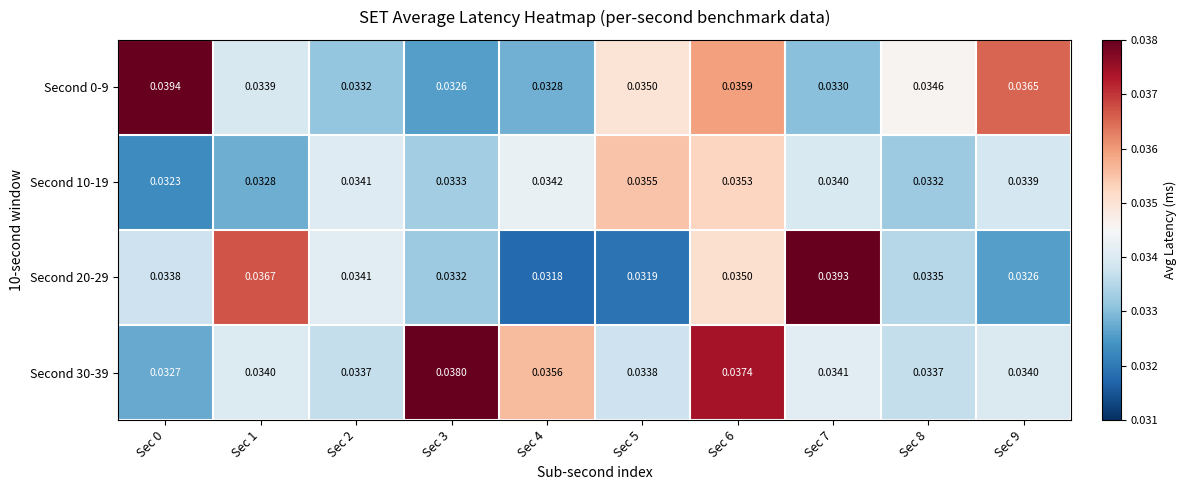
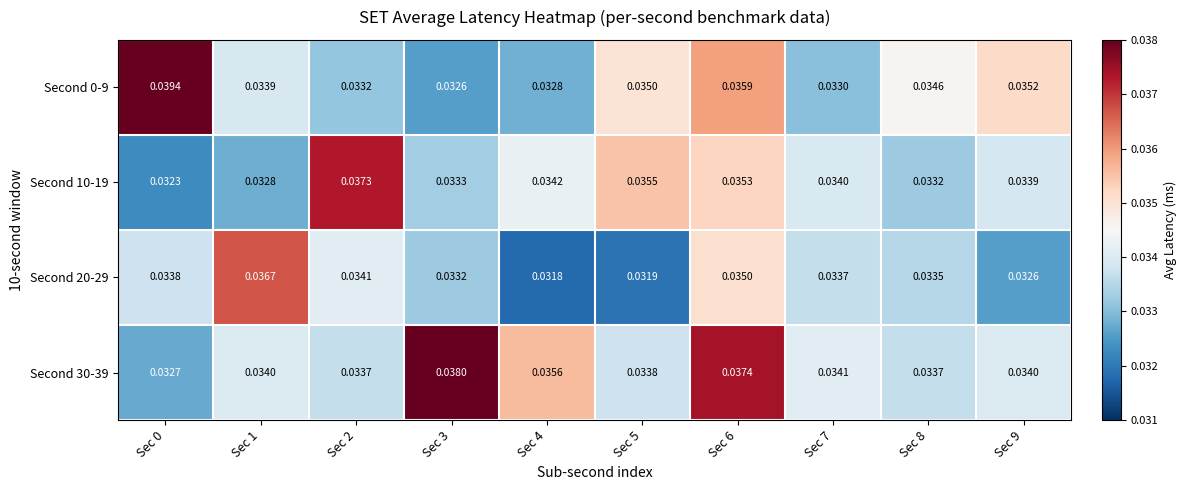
  {
    "Second 0-9": {
      "Sec 0": 0.0394,
      "Sec 1": 0.0339,
      "Sec 2": 0.0332,
      "Sec 3": 0.0326,
      "Sec 4": 0.0328,
      "Sec 5": 0.0350,
      "Sec 6": 0.0359,
      "Sec 7": 0.0330,
      "Sec 8": 0.0346,
-     "Sec 9": 0.0365
+     "Sec 9": 0.0352
    },
    "Second 10-19": {
      "Sec 0": 0.0323,
      "Sec 1": 0.0328,
-     "Sec 2": 0.0341,
+     "Sec 2": 0.0373,
      "Sec 3": 0.0333,
      "Sec 4": 0.0342,
      "Sec 5": 0.0355,
      "Sec 6": 0.0353,
      "Sec 7": 0.0340,
      "Sec 8": 0.0332,
      "Sec 9": 0.0339
    },
    "Second 20-29": {
      "Sec 0": 0.0338,
      "Sec 1": 0.0367,
      "Sec 2": 0.0341,
      "Sec 3": 0.0332,
      "Sec 4": 0.0318,
      "Sec 5": 0.0319,
      "Sec 6": 0.0350,
-     "Sec 7": 0.0393,
+     "Sec 7": 0.0337,
      "Sec 8": 0.0335,
      "Sec 9": 0.0326
    },
    "Second 30-39": {
      "Sec 0": 0.0327,
      "Sec 1": 0.0340,
      "Sec 2": 0.0337,
      "Sec 3": 0.0380,
      "Sec 4": 0.0356,
      "Sec 5": 0.0338,
      "Sec 6": 0.0374,
      "Sec 7": 0.0341,
      "Sec 8": 0.0337,
      "Sec 9": 0.0340
    }
  }
